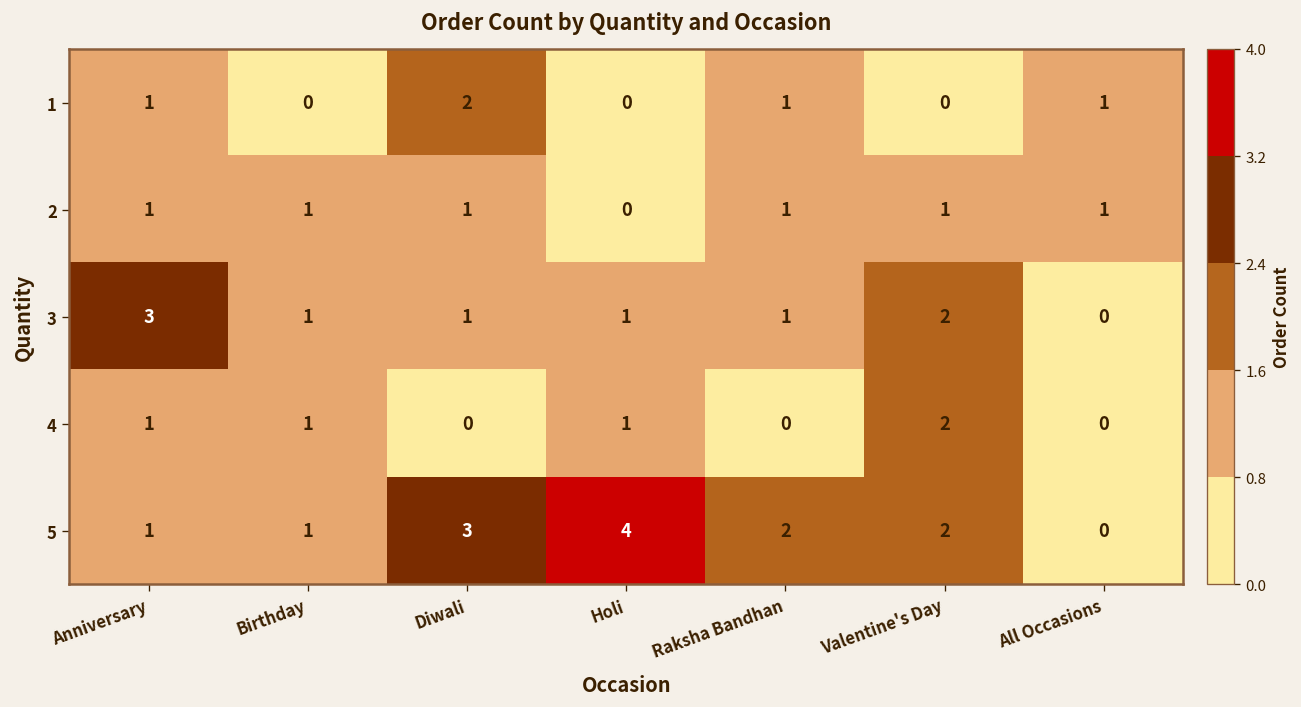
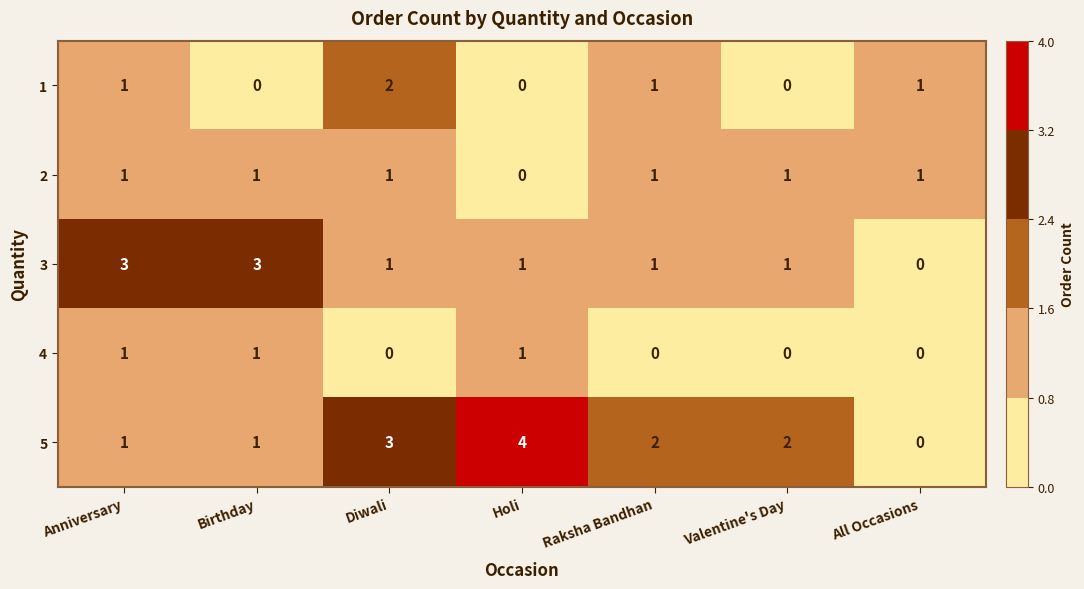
  {
    "1": {
      "Anniversary": 1,
      "Birthday": 0,
      "Diwali": 2,
      "Holi": 0,
      "Raksha Bandhan": 1,
      "Valentine's Day": 0,
      "All Occasions": 1
    },
    "2": {
      "Anniversary": 1,
      "Birthday": 1,
      "Diwali": 1,
      "Holi": 0,
      "Raksha Bandhan": 1,
      "Valentine's Day": 1,
      "All Occasions": 1
    },
    "3": {
      "Anniversary": 3,
-     "Birthday": 1,
+     "Birthday": 3,
      "Diwali": 1,
      "Holi": 1,
      "Raksha Bandhan": 1,
-     "Valentine's Day": 2,
+     "Valentine's Day": 1,
      "All Occasions": 0
    },
    "4": {
      "Anniversary": 1,
      "Birthday": 1,
      "Diwali": 0,
      "Holi": 1,
      "Raksha Bandhan": 0,
-     "Valentine's Day": 2,
+     "Valentine's Day": 0,
      "All Occasions": 0
    },
    "5": {
      "Anniversary": 1,
      "Birthday": 1,
      "Diwali": 3,
      "Holi": 4,
      "Raksha Bandhan": 2,
      "Valentine's Day": 2,
      "All Occasions": 0
    }
  }
